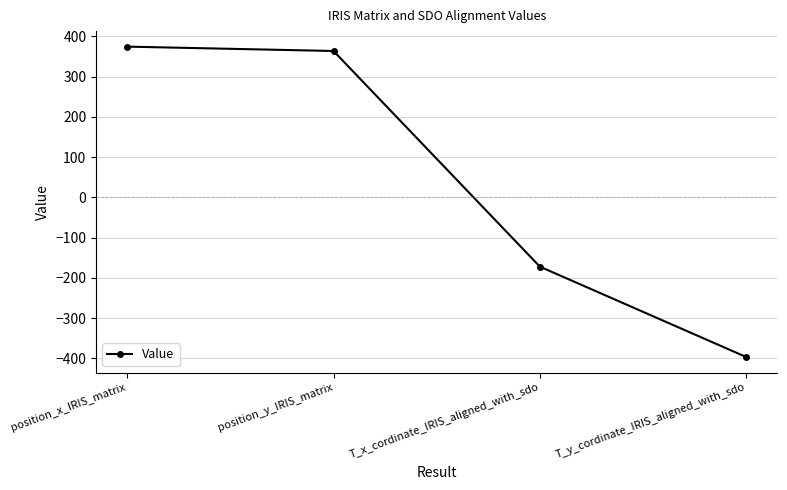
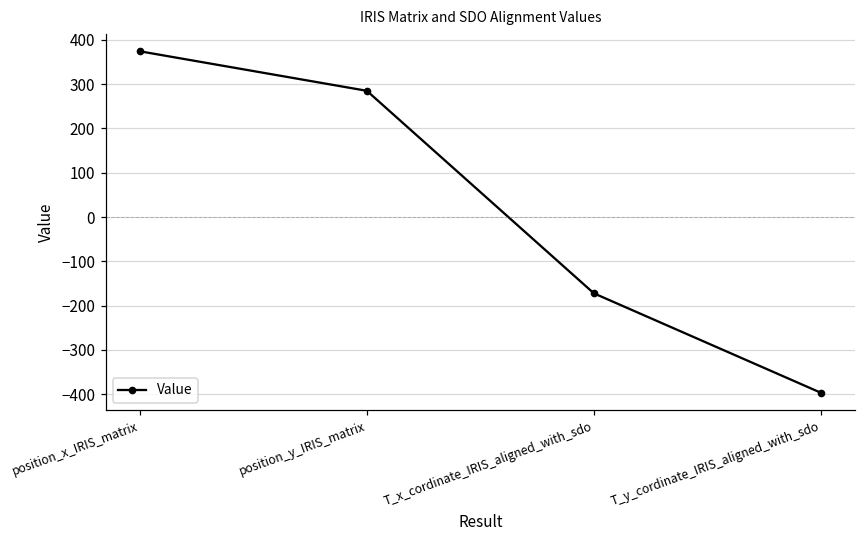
  {
    "position_x_IRIS_matrix": 370,
-   "position_y_IRIS_matrix": 360,
+   "position_y_IRIS_matrix": 280,
    "T_x_cordinate_IRIS_aligned_with_sdo": -170,
    "T_y_cordinate_IRIS_aligned_with_sdo": -400
  }
